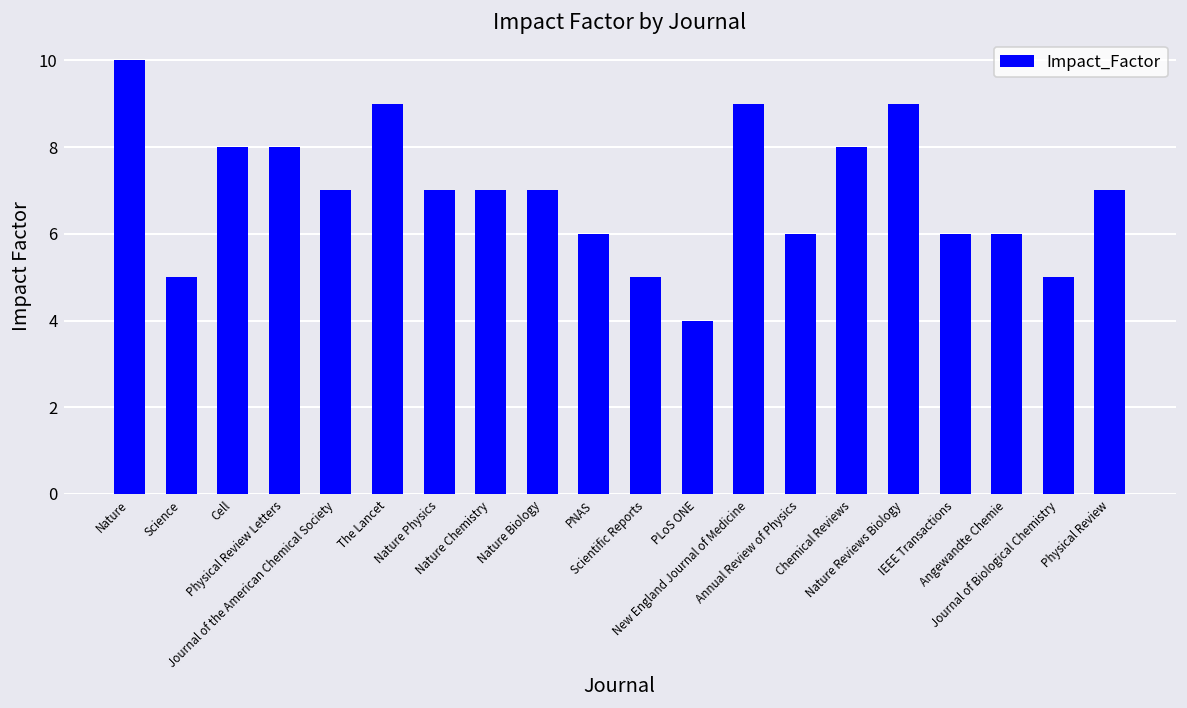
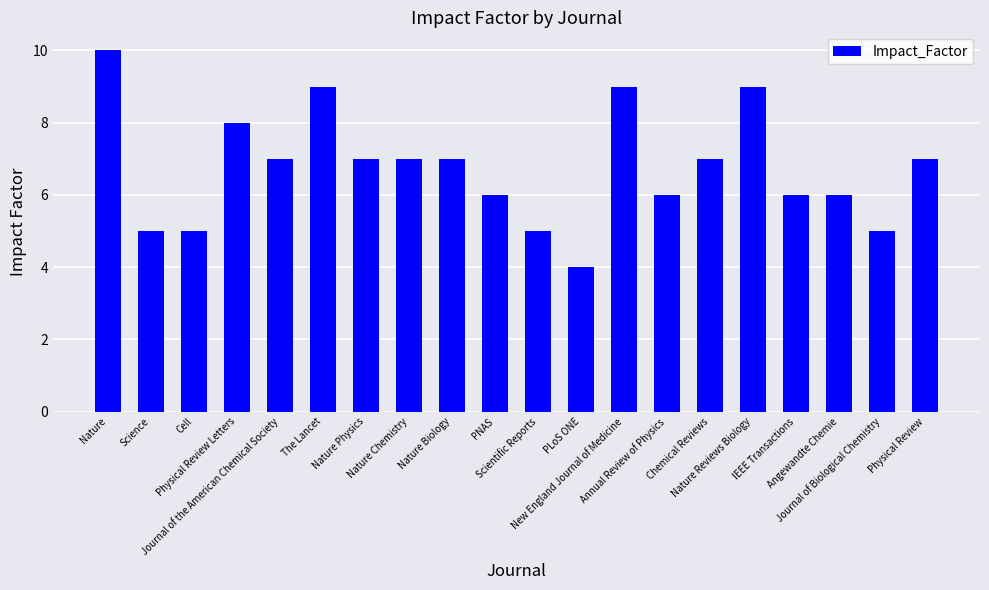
  {
    "Nature": 10,
    "Science": 5,
-   "Cell": 8,
+   "Cell": 5,
    "Physical Review Letters": 8,
    "Journal of the American Chemical Society": 7,
    "The Lancet": 9,
    "Nature Physics": 7,
    "Nature Chemistry": 7,
    "Nature Biology": 7,
    "PNAS": 6,
    "Scientific Reports": 5,
    "PLoS ONE": 4,
    "New England Journal of Medicine": 9,
    "Annual Review of Physics": 6,
-   "Chemical Reviews": 8,
+   "Chemical Reviews": 7,
    "Nature Reviews Biology": 9,
    "IEEE Transactions": 6,
    "Angewandte Chemie": 6,
    "Journal of Biological Chemistry": 5,
    "Physical Review": 7
  }
